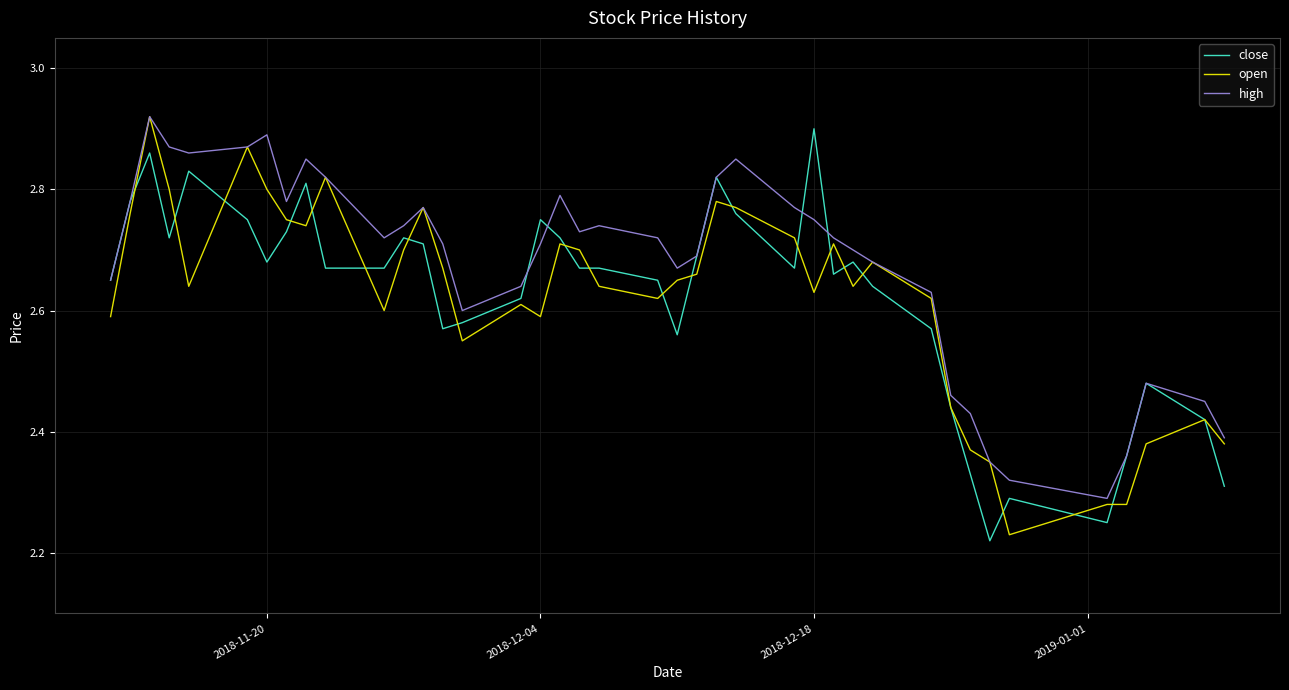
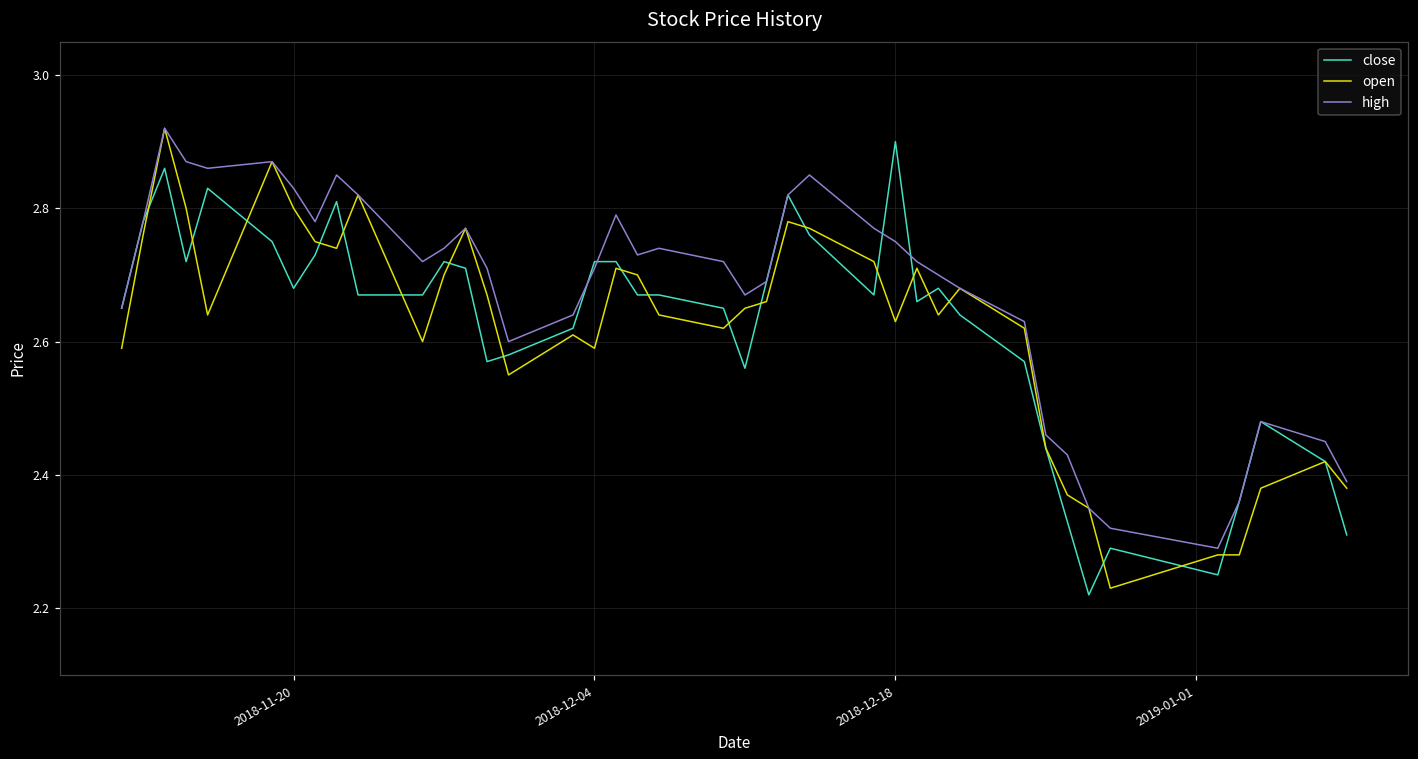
  {
    "close": {
      "2018-11-20": 2.68,
-     "2018-12-04": 2.75,
+     "2018-12-04": 2.72,
      "2018-12-18": 2.90
    },
    "open": {
      "2018-11-20": 2.80,
      "2018-12-04": 2.59,
      "2018-12-18": 2.63
    },
    "high": {
-     "2018-11-20": 2.89,
+     "2018-11-20": 2.83,
      "2018-12-04": 2.71,
      "2018-12-18": 2.75
    }
  }
